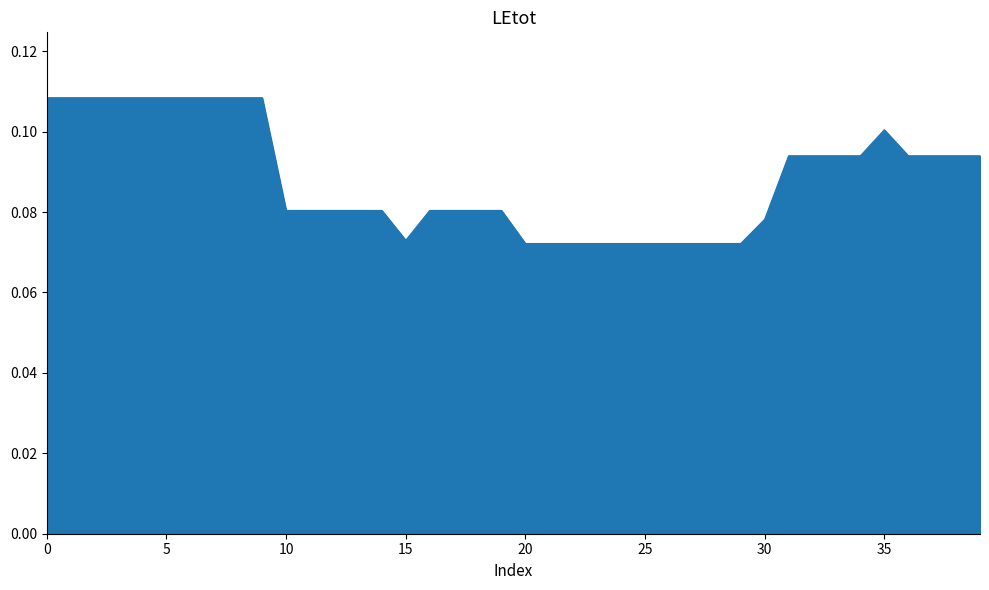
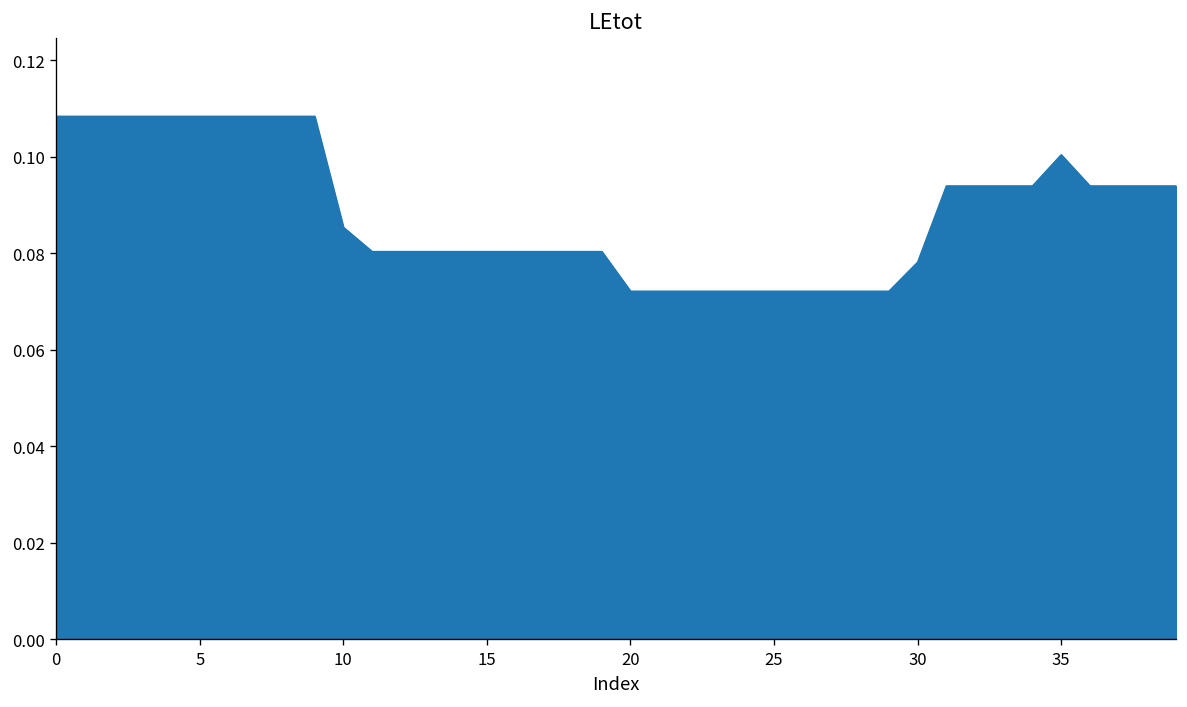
  {
    "0": 0.108,
    "5": 0.108,
-   "10": 0.080,
-   "15": 0.073,
+   "10": 0.085,
+   "15": 0.080,
    "20": 0.072,
    "25": 0.072,
    "30": 0.078,
    "35": 0.100
  }
